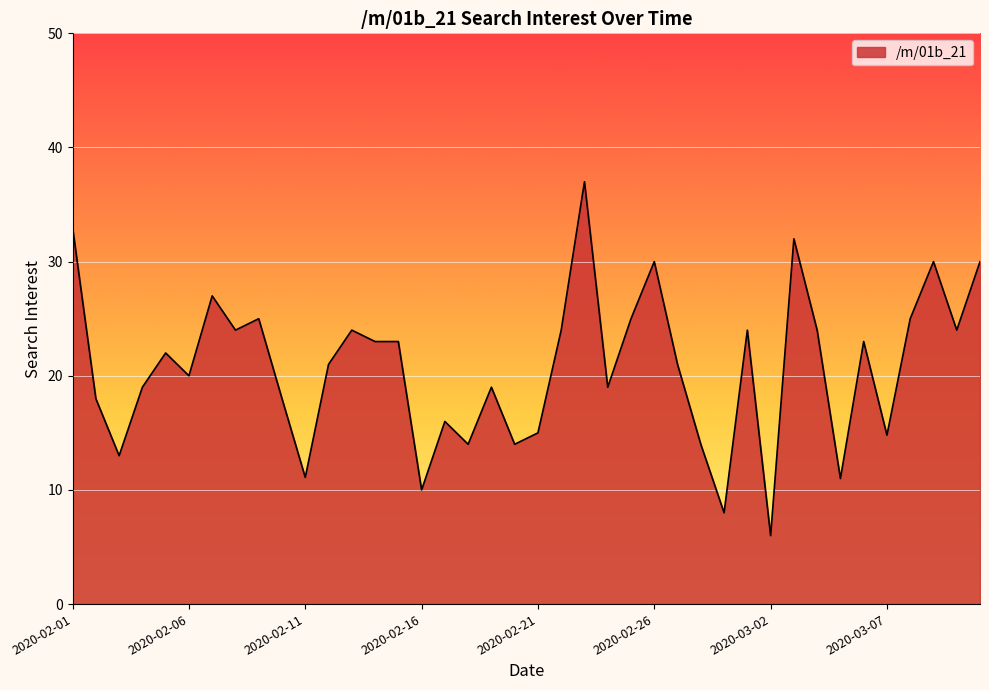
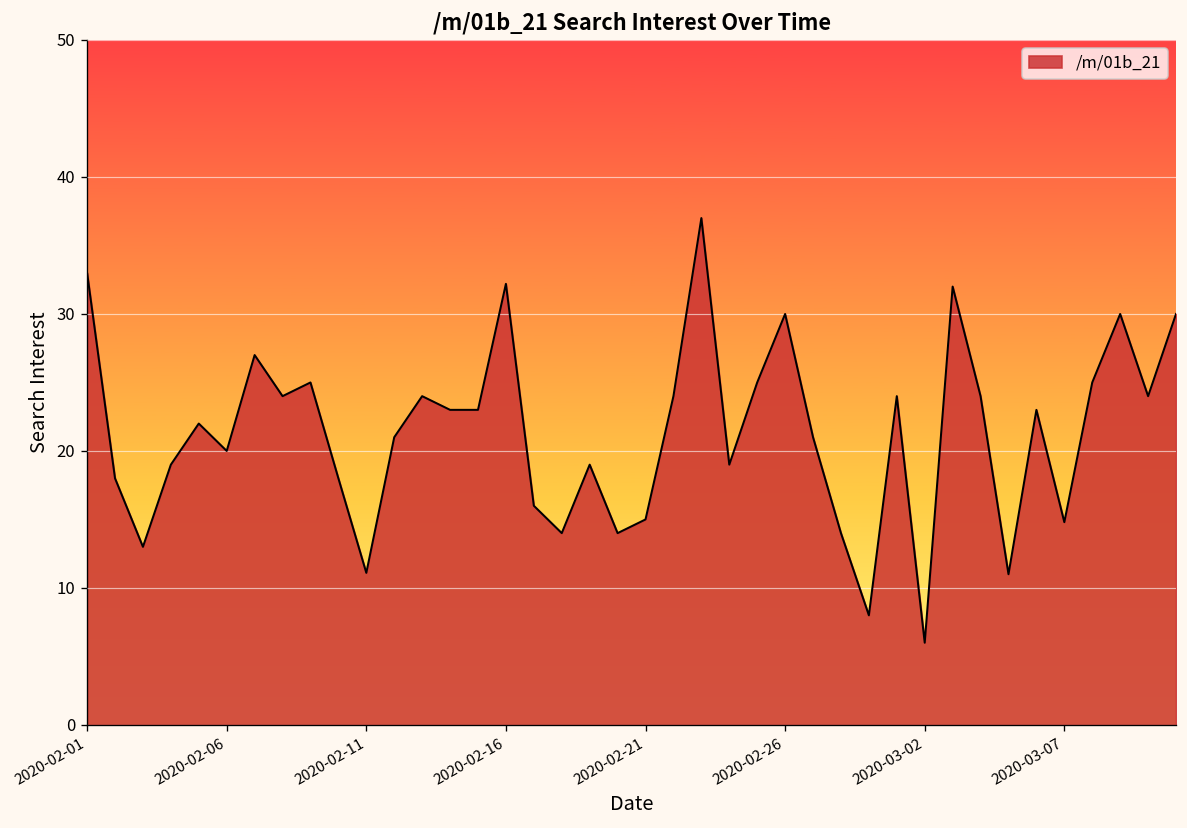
  {
    "2020-02-01": 33.0,
    "2020-02-06": 20.0,
    "2020-02-11": 11.1,
-   "2020-02-16": 10.0,
+   "2020-02-16": 32.2,
    "2020-02-21": 15.0,
    "2020-02-26": 30.0,
    "2020-03-02": 6.0,
    "2020-03-07": 14.8
  }
